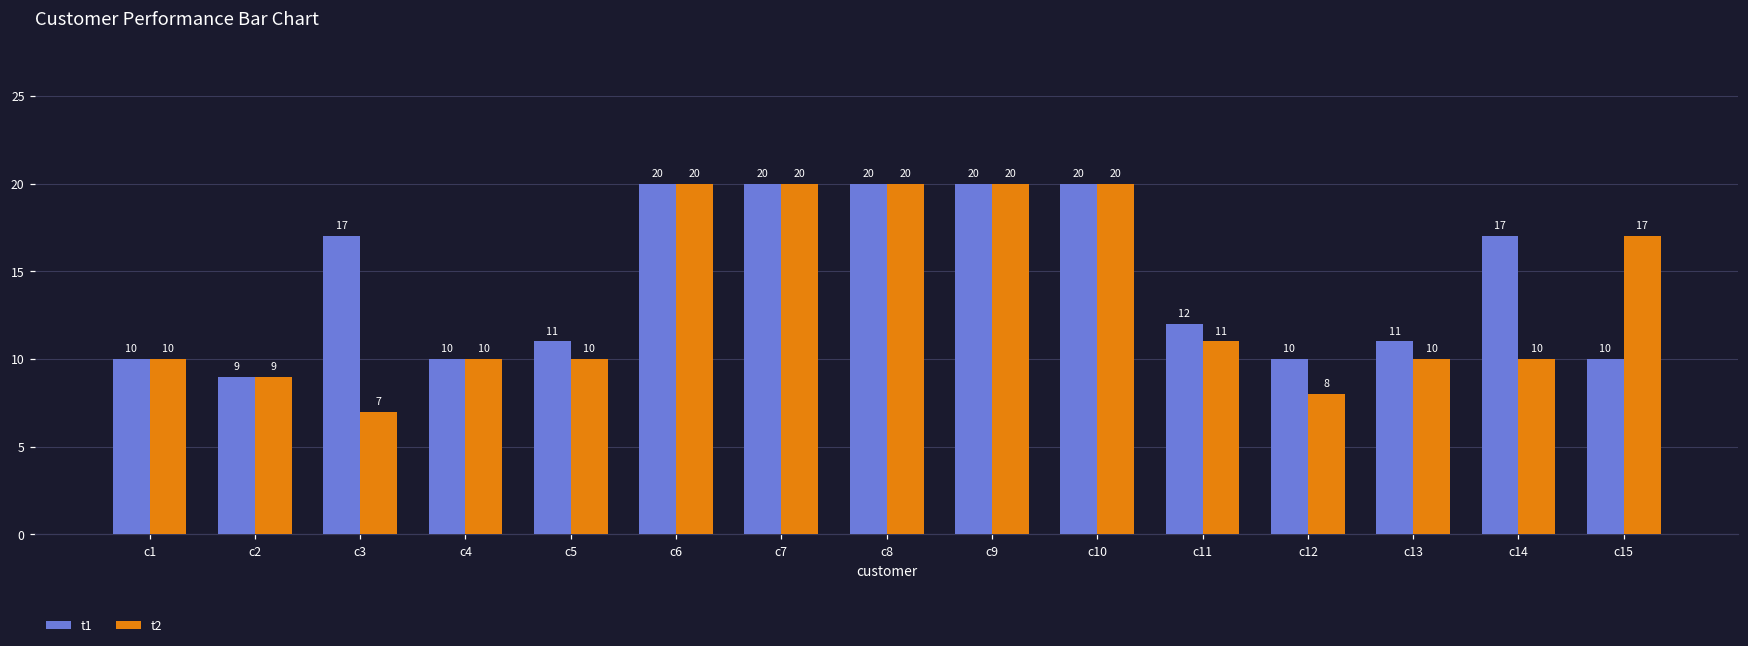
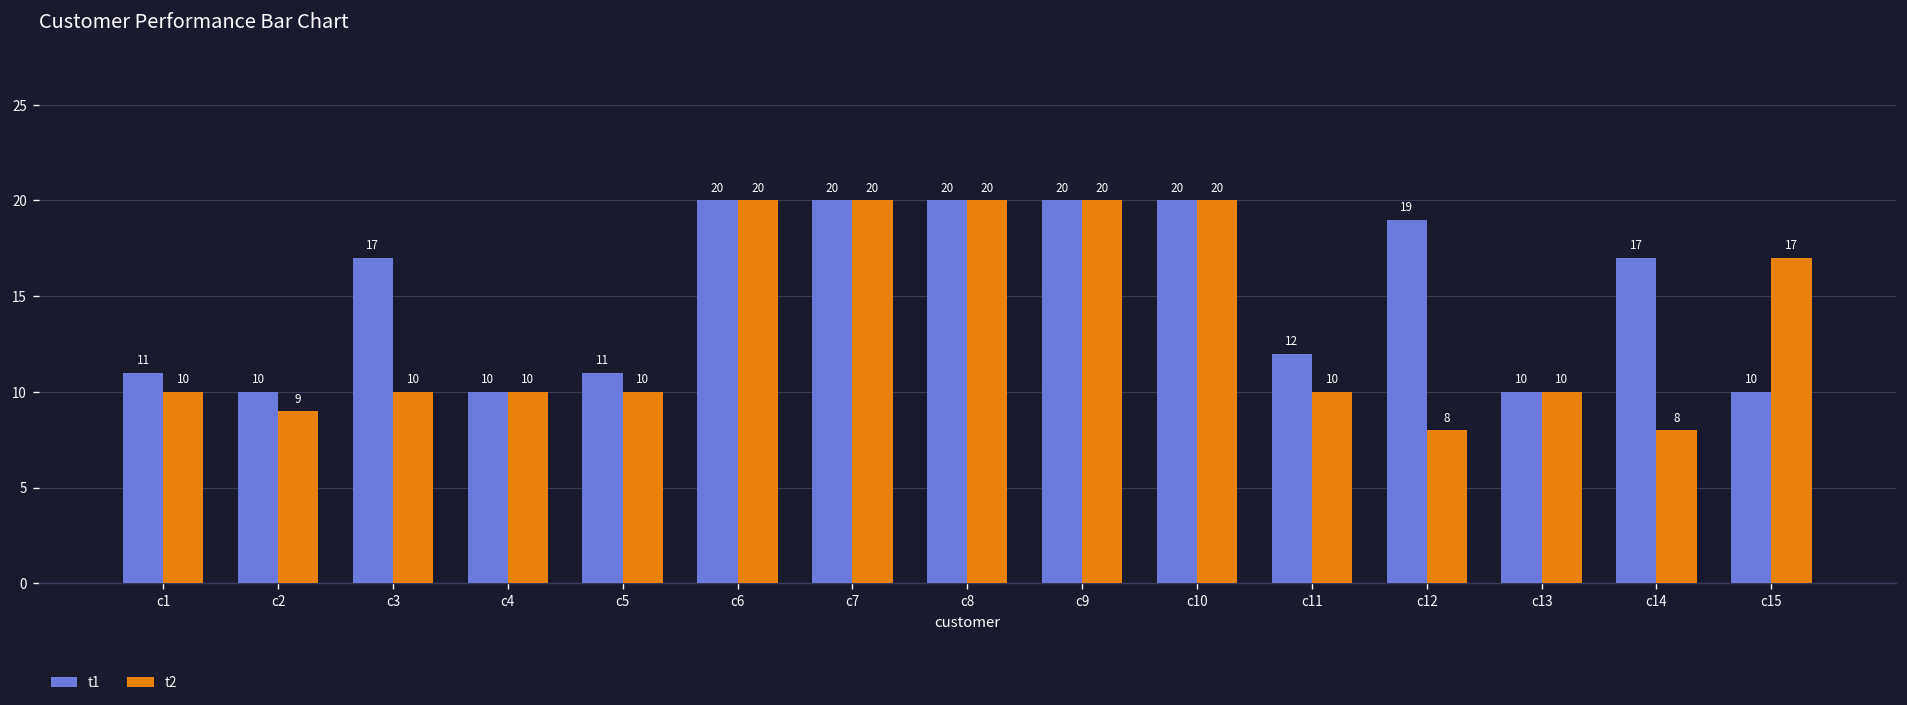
  {
    "t1": {
-     "c1": 10,
-     "c2": 9,
+     "c1": 11,
+     "c2": 10,
      "c3": 17,
      "c4": 10,
      "c5": 11,
      "c6": 20,
      "c7": 20,
      "c8": 20,
      "c9": 20,
      "c10": 20,
      "c11": 12,
-     "c12": 10,
-     "c13": 11,
+     "c12": 19,
+     "c13": 10,
      "c14": 17,
      "c15": 10
    },
    "t2": {
      "c1": 10,
      "c2": 9,
-     "c3": 7,
+     "c3": 10,
      "c4": 10,
      "c5": 10,
      "c6": 20,
      "c7": 20,
      "c8": 20,
      "c9": 20,
      "c10": 20,
-     "c11": 11,
+     "c11": 10,
      "c12": 8,
      "c13": 10,
-     "c14": 10,
+     "c14": 8,
      "c15": 17
    }
  }
